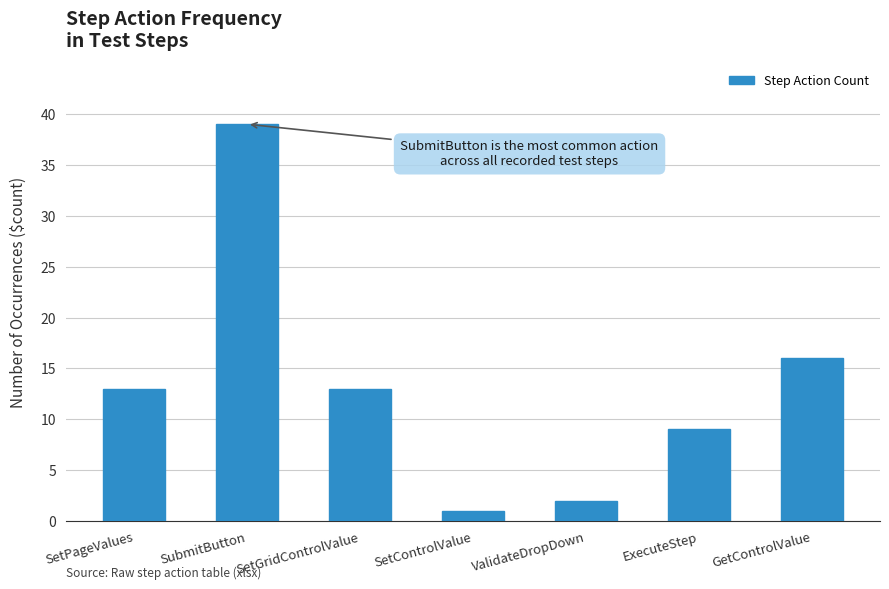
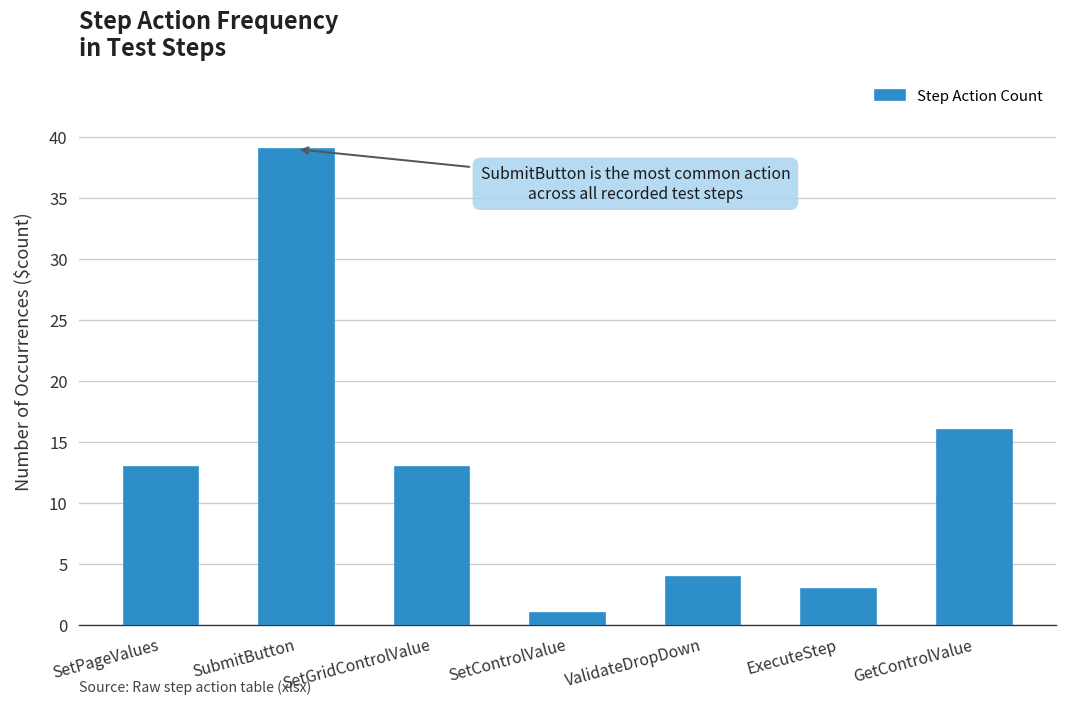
  {
    "SetPageValues": 13,
    "SubmitButton": 39,
    "SetGridControlValue": 13,
    "SetControlValue": 1,
-   "ValidateDropDown": 2,
-   "ExecuteStep": 9,
+   "ValidateDropDown": 4,
+   "ExecuteStep": 3,
    "GetControlValue": 16
  }
